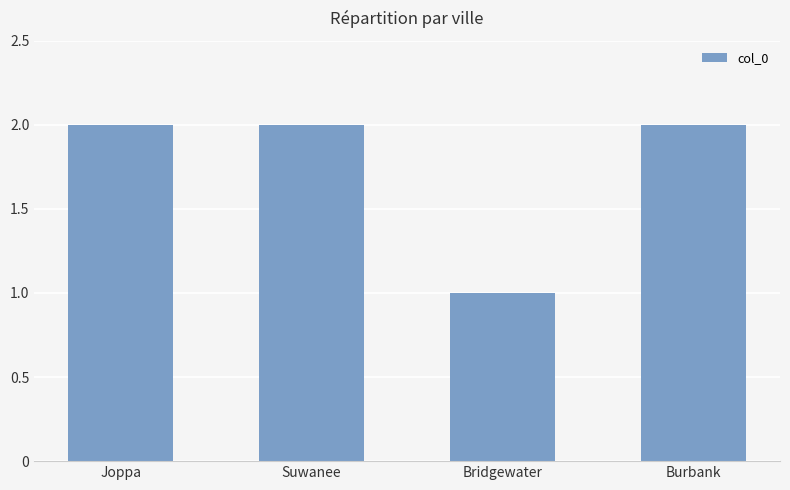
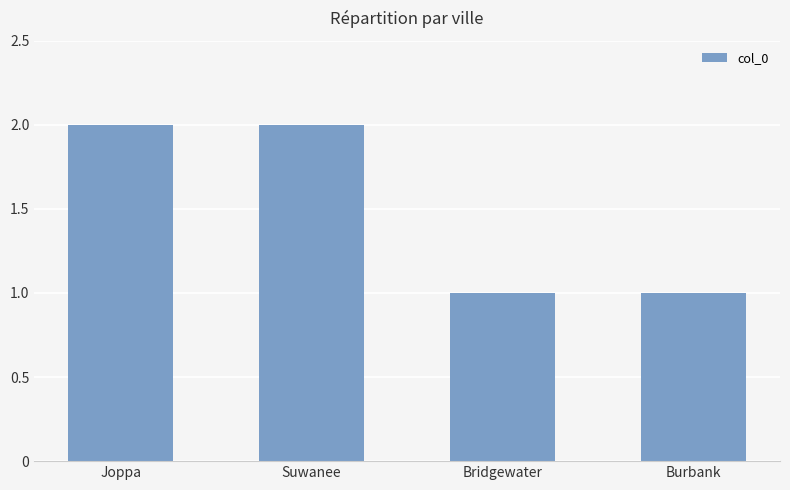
  {
    "Joppa": 2,
    "Suwanee": 2,
    "Bridgewater": 1,
-   "Burbank": 2
+   "Burbank": 1
  }
